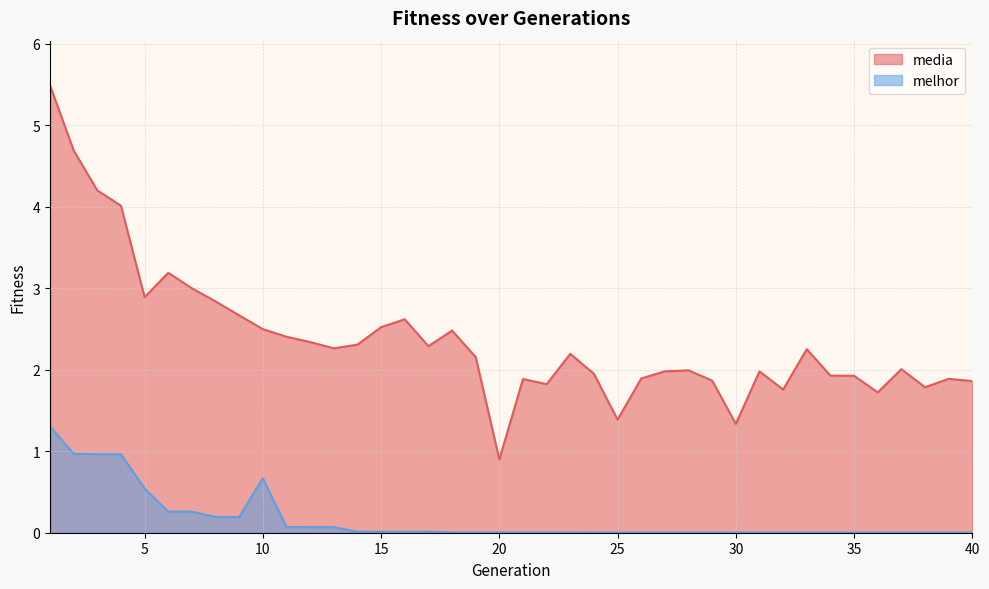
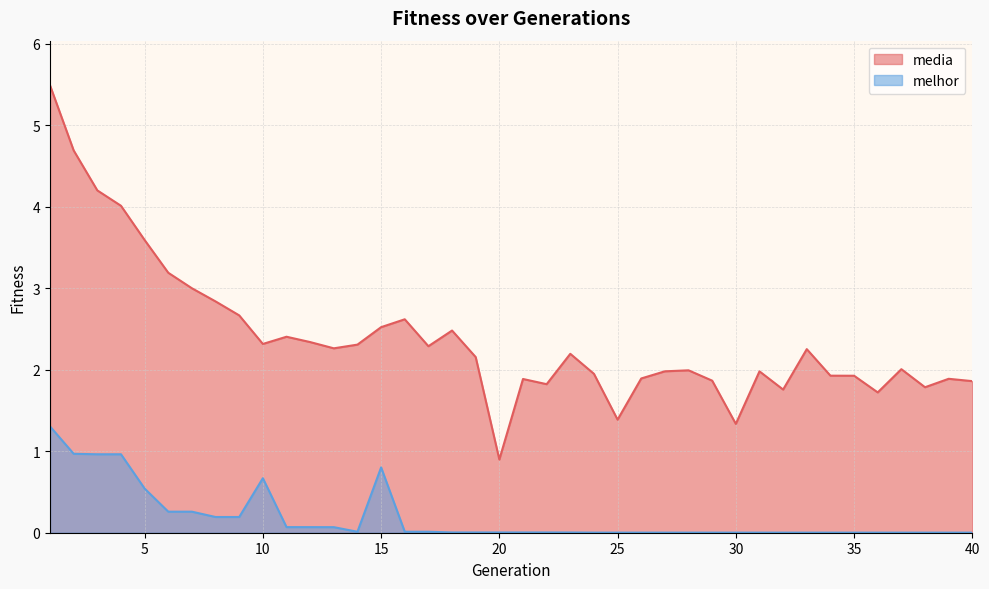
  {
    "media": {
-     "5": 2.9,
-     "10": 2.5,
+     "5": 3.6,
+     "10": 2.3,
      "15": 2.5,
      "20": 0.9,
      "25": 1.4,
      "30": 1.3,
      "35": 1.9,
      "40": 1.9
    },
    "melhor": {
      "5": 0.5,
      "10": 0.7,
-     "15": 0.0,
+     "15": 0.8,
      "20": 0.0,
      "25": 0.0,
      "30": 0.0,
      "35": 0.0,
      "40": 0.0
    }
  }
